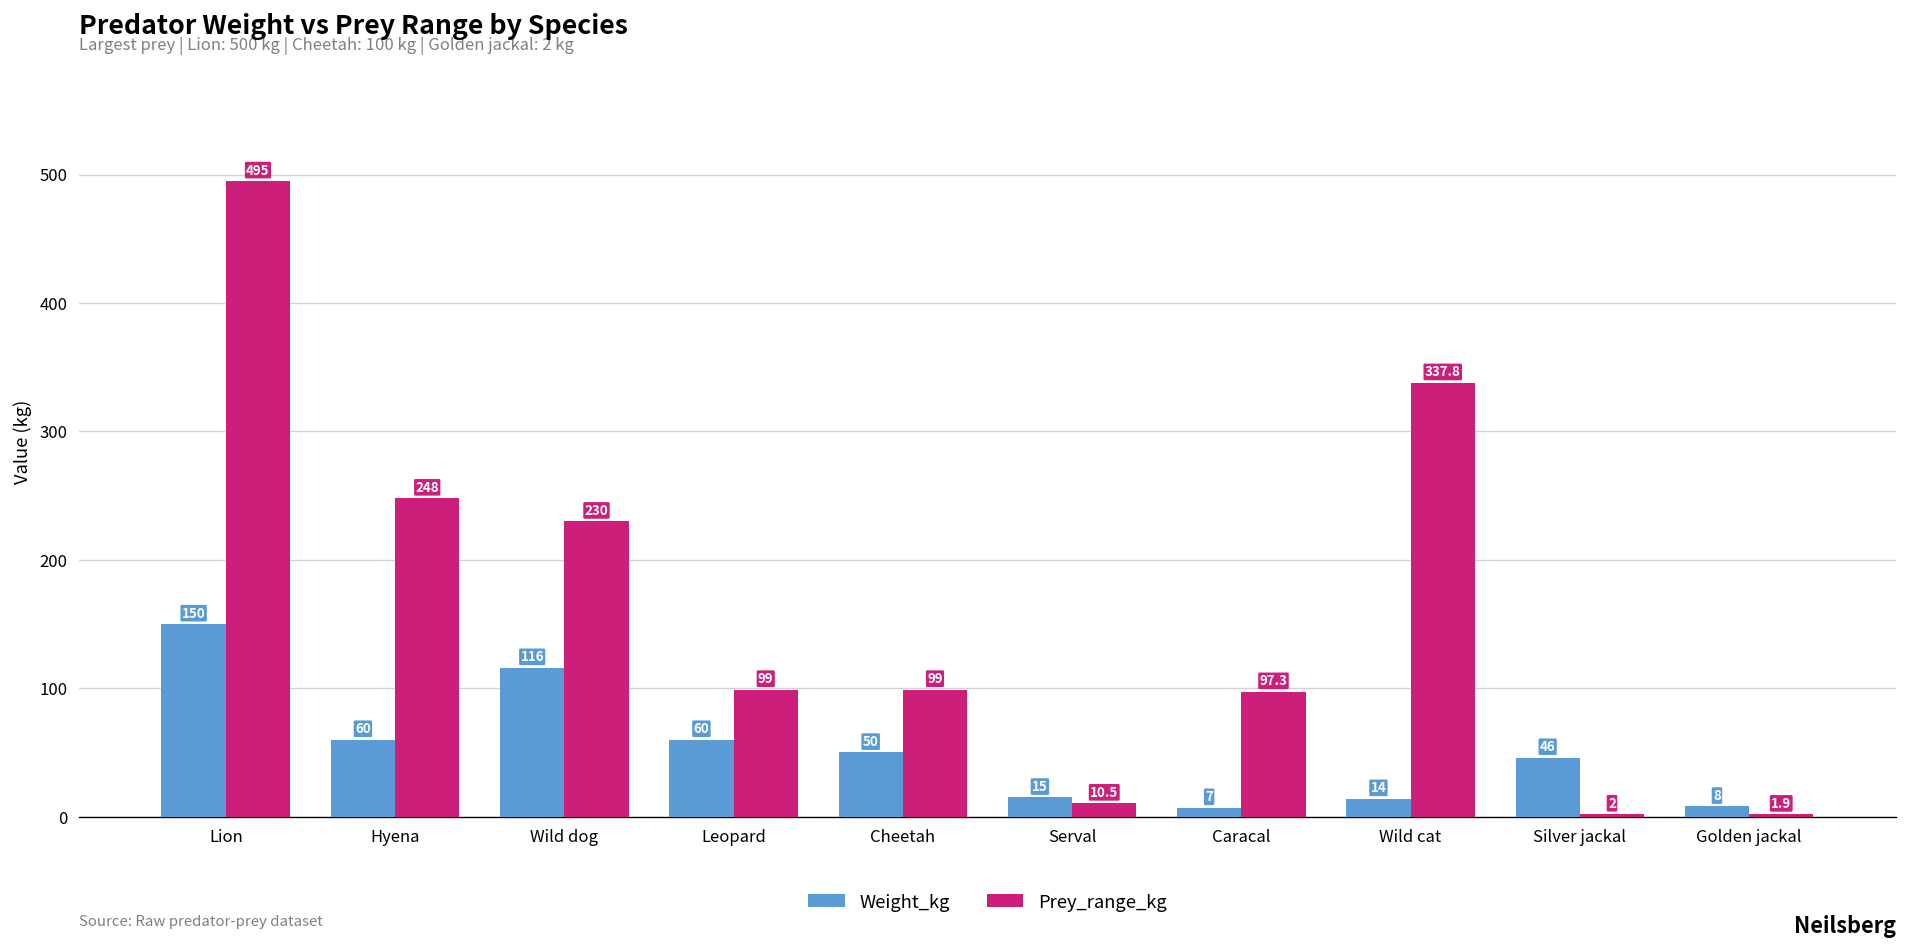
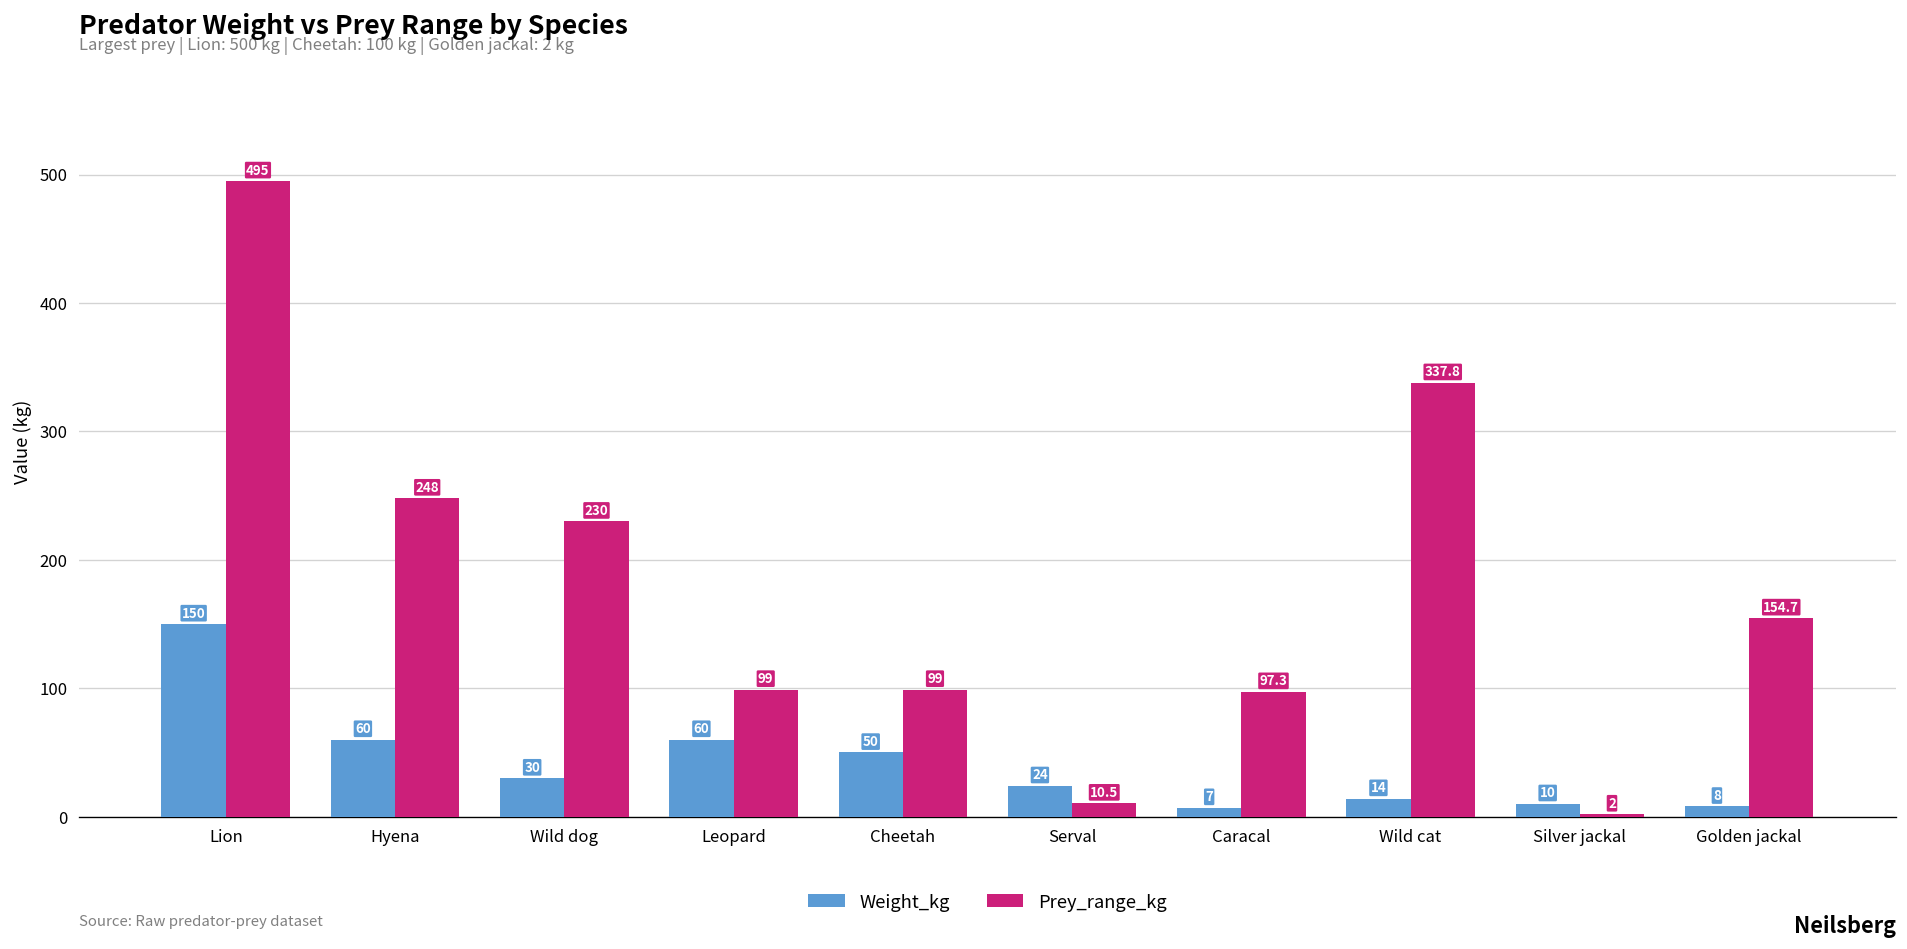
  {
    "Weight_kg": {
-     "Wild dog": 116,
-     "Serval": 15,
-     "Silver jackal": 46
+     "Wild dog": 30,
+     "Serval": 24,
+     "Silver jackal": 10
    },
    "Prey_range_kg": {
-     "Golden jackal": 1.9
+     "Golden jackal": 154.7
    }
  }
